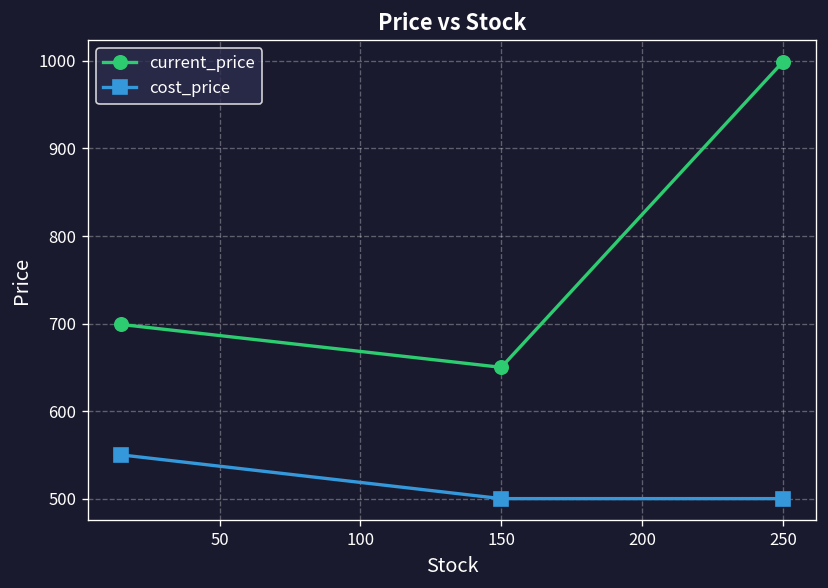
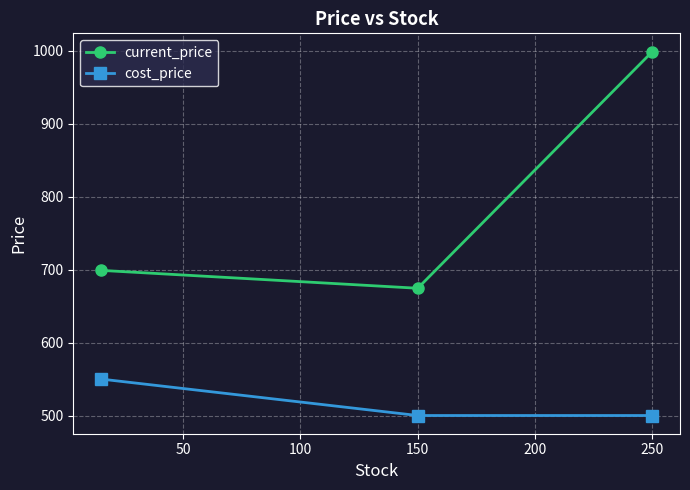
  {
    "current_price": {
-     "150": 650,
+     "150": 670,
      "250": 1000
    },
    "cost_price": {
      "150": 500,
      "250": 500
    }
  }
